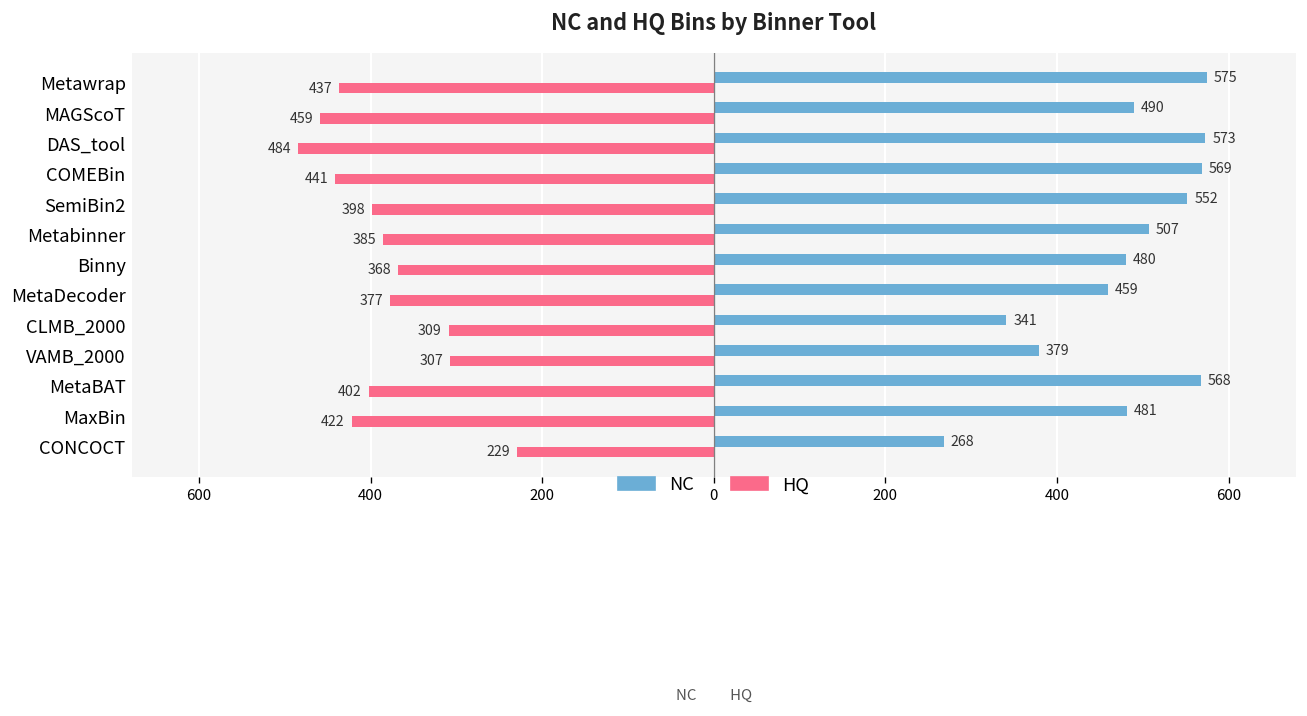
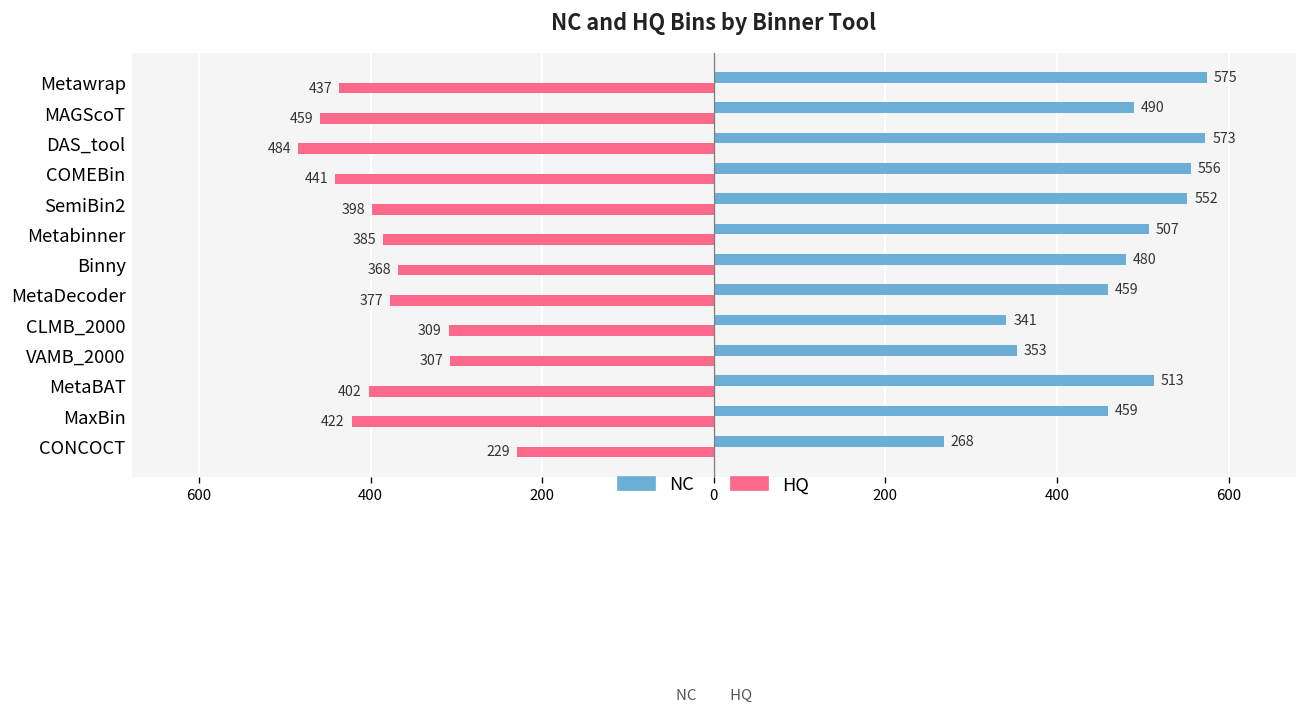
  {
    "NC": {
      "Metawrap": 575,
      "MAGScoT": 490,
      "DAS_tool": 573,
-     "COMEBin": 569,
+     "COMEBin": 556,
      "SemiBin2": 552,
      "Metabinner": 507,
      "Binny": 480,
      "MetaDecoder": 459,
      "CLMB_2000": 341,
-     "VAMB_2000": 379,
-     "MetaBAT": 568,
-     "MaxBin": 481,
+     "VAMB_2000": 353,
+     "MetaBAT": 513,
+     "MaxBin": 459,
      "CONCOCT": 268
    }
  }
